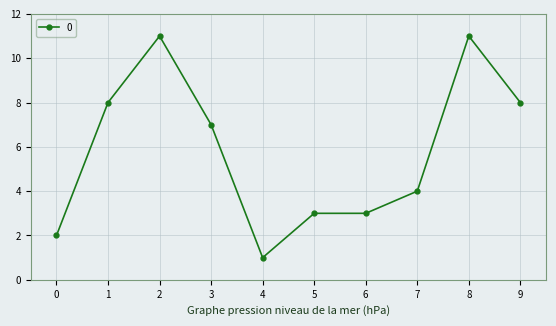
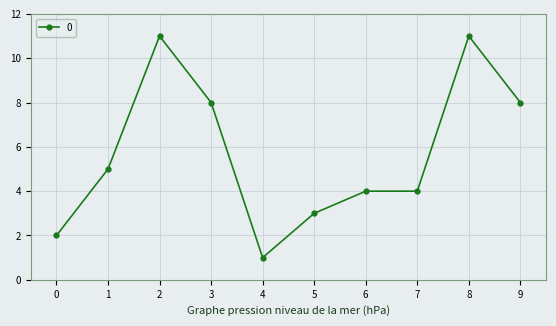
  {
    "0": 2,
-   "1": 8,
+   "1": 5,
    "2": 11,
-   "3": 7,
+   "3": 8,
    "4": 1,
    "5": 3,
-   "6": 3,
+   "6": 4,
    "7": 4,
    "8": 11,
    "9": 8
  }
